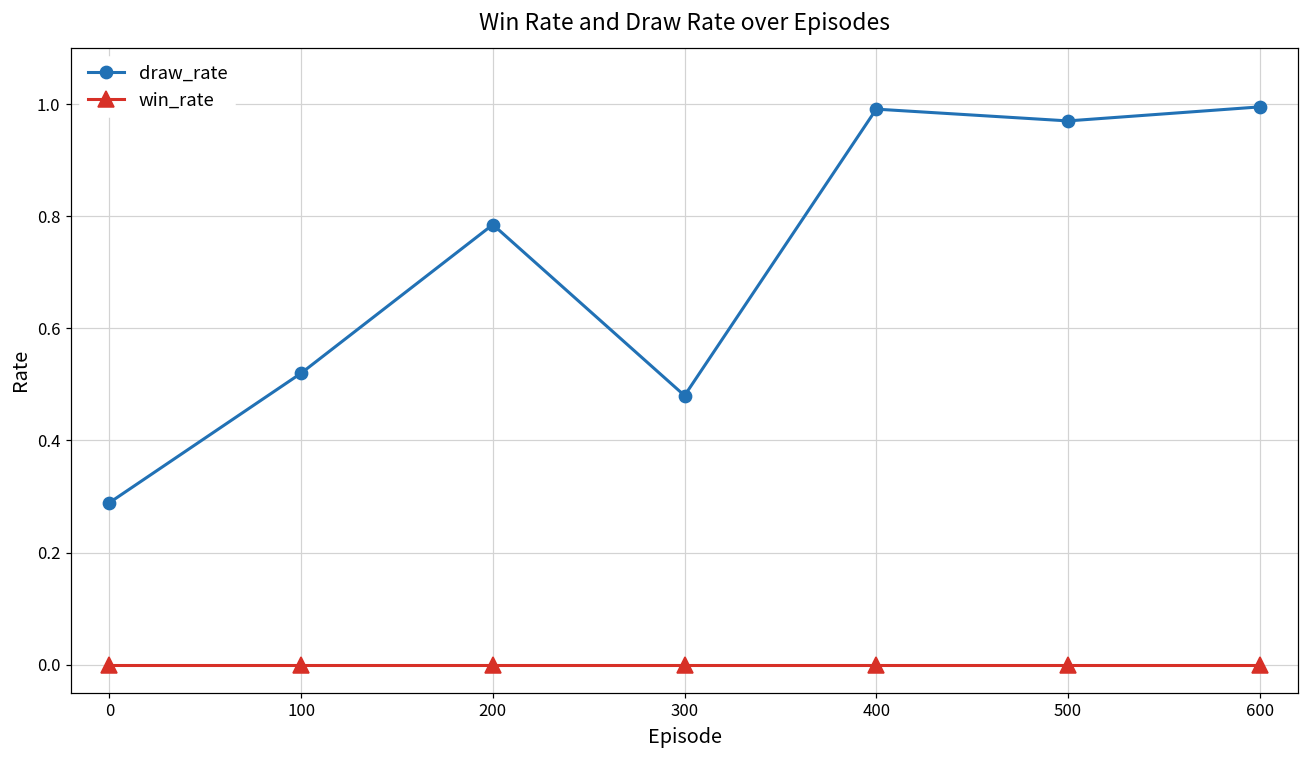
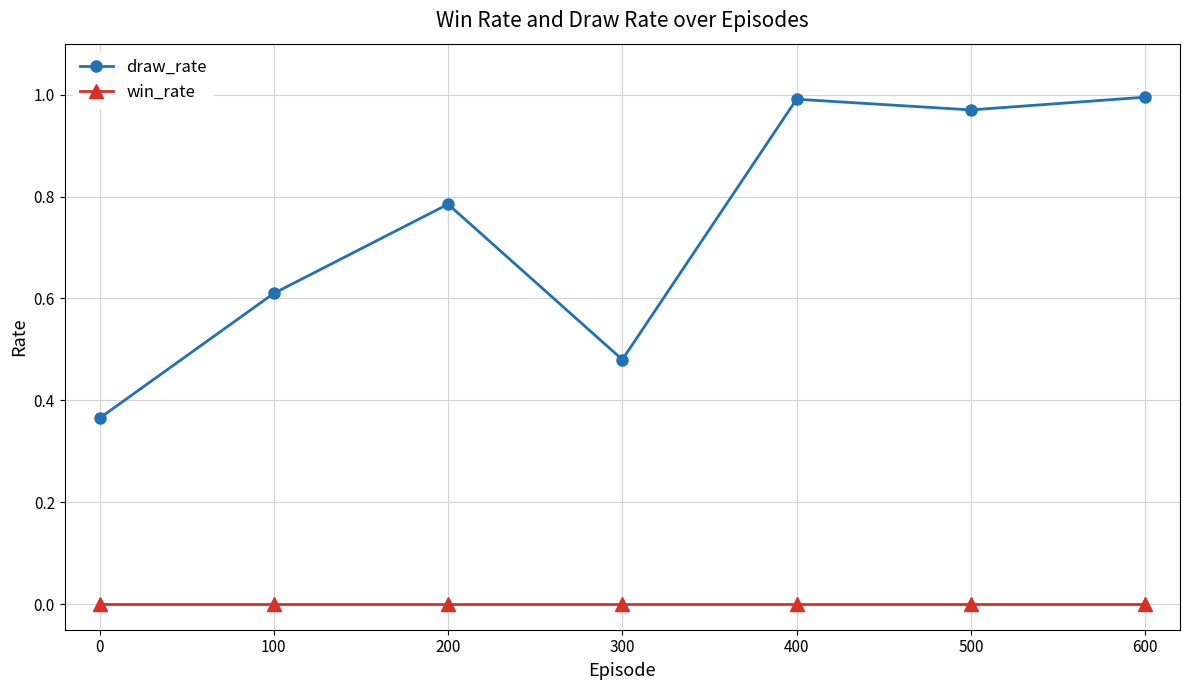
  {
    "draw_rate": {
-     "0": 0.29,
-     "100": 0.52,
+     "0": 0.37,
+     "100": 0.61,
      "200": 0.79,
      "300": 0.48,
      "400": 0.99,
      "500": 0.97,
      "600": 1.00
    },
    "win_rate": {
      "0": 0.00,
      "100": 0.00,
      "200": 0.00,
      "300": 0.00,
      "400": 0.00,
      "500": 0.00,
      "600": 0.00
    }
  }
